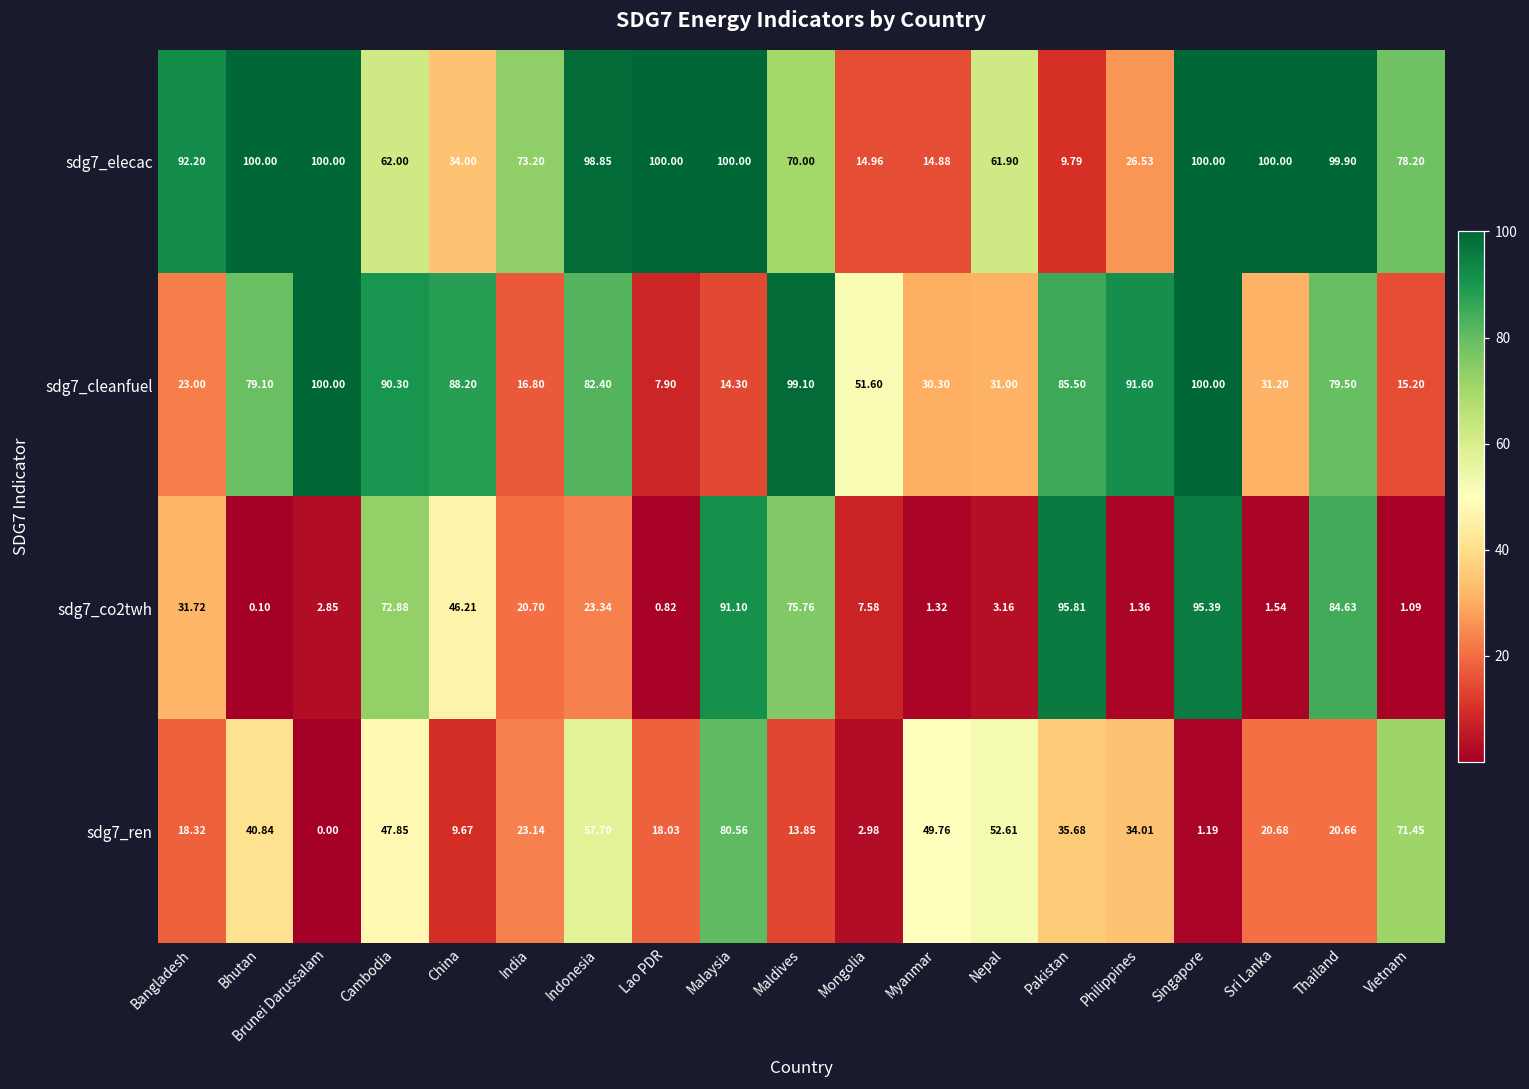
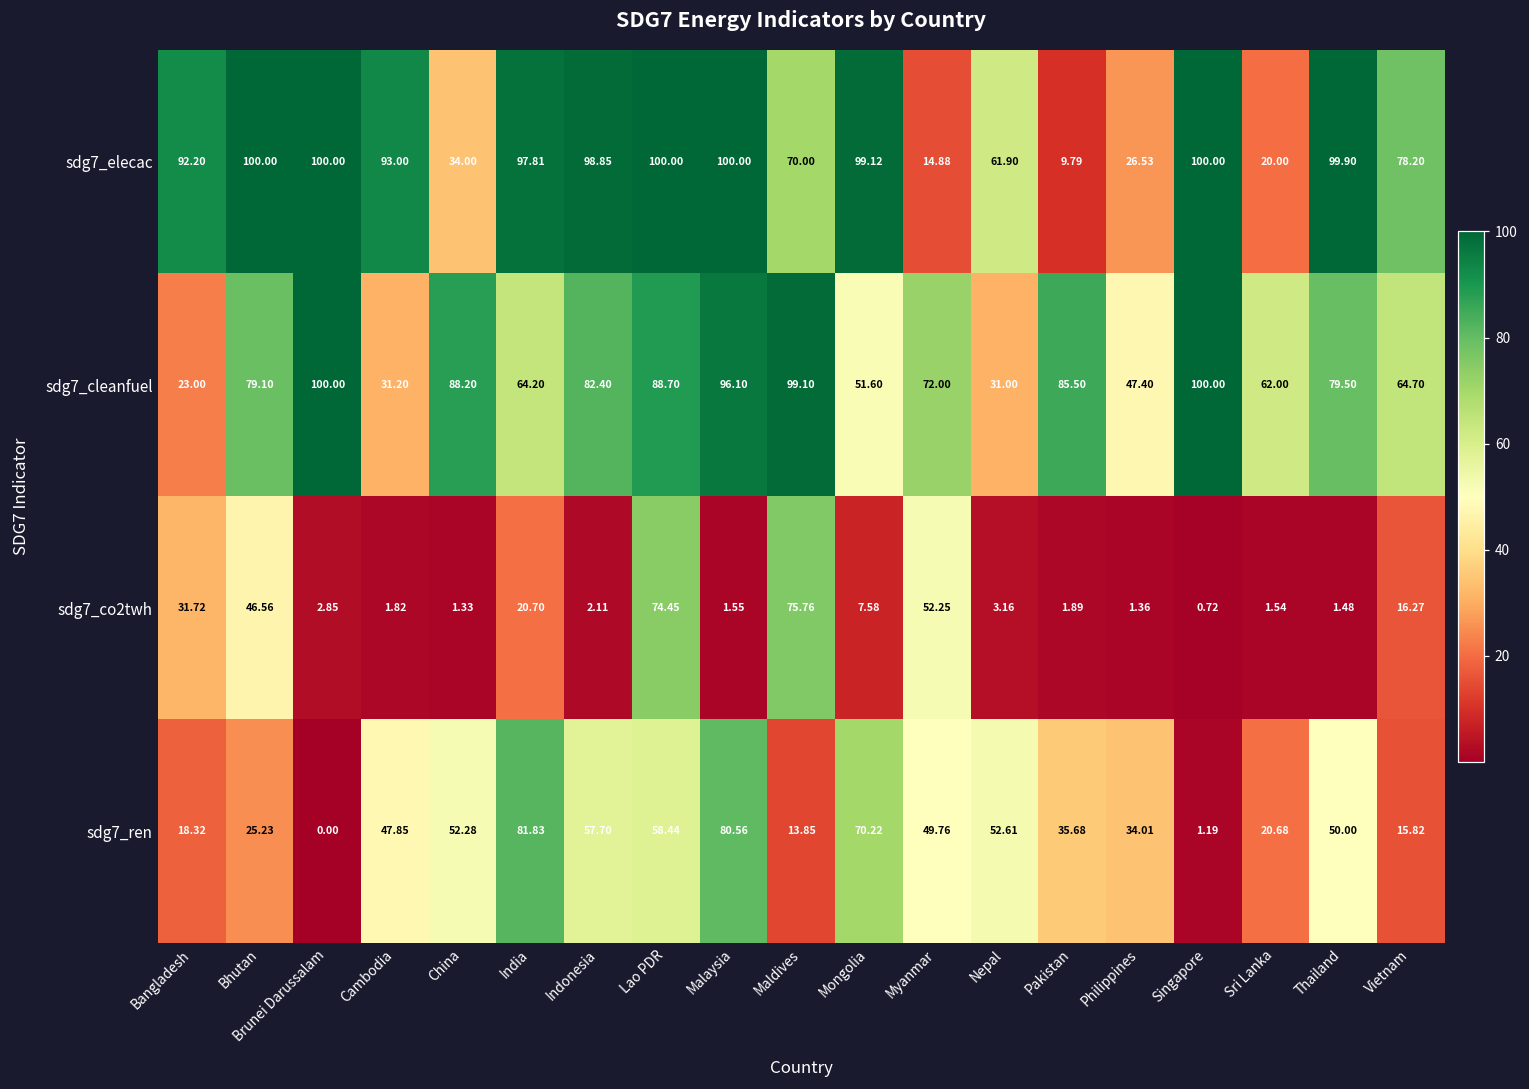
  {
    "sdg7_elecac": {
      "Bangladesh": 92.20,
      "Bhutan": 100.00,
      "Brunei Darussalam": 100.00,
-     "Cambodia": 62.00,
+     "Cambodia": 93.00,
      "China": 34.00,
-     "India": 73.20,
+     "India": 97.81,
      "Indonesia": 98.85,
      "Lao PDR": 100.00,
      "Malaysia": 100.00,
      "Maldives": 70.00,
-     "Mongolia": 14.96,
+     "Mongolia": 99.12,
      "Myanmar": 14.88,
      "Nepal": 61.90,
      "Pakistan": 9.79,
      "Philippines": 26.53,
      "Singapore": 100.00,
-     "Sri Lanka": 100.00,
+     "Sri Lanka": 20.00,
      "Thailand": 99.90,
      "Vietnam": 78.20
    },
    "sdg7_cleanfuel": {
      "Bangladesh": 23.00,
      "Bhutan": 79.10,
      "Brunei Darussalam": 100.00,
-     "Cambodia": 90.30,
+     "Cambodia": 31.20,
      "China": 88.20,
-     "India": 16.80,
+     "India": 64.20,
      "Indonesia": 82.40,
-     "Lao PDR": 7.90,
-     "Malaysia": 14.30,
+     "Lao PDR": 88.70,
+     "Malaysia": 96.10,
      "Maldives": 99.10,
      "Mongolia": 51.60,
-     "Myanmar": 30.30,
+     "Myanmar": 72.00,
      "Nepal": 31.00,
      "Pakistan": 85.50,
-     "Philippines": 91.60,
+     "Philippines": 47.40,
      "Singapore": 100.00,
-     "Sri Lanka": 31.20,
+     "Sri Lanka": 62.00,
      "Thailand": 79.50,
-     "Vietnam": 15.20
+     "Vietnam": 64.70
    },
    "sdg7_co2twh": {
      "Bangladesh": 31.72,
-     "Bhutan": 0.10,
+     "Bhutan": 46.56,
      "Brunei Darussalam": 2.85,
-     "Cambodia": 72.88,
-     "China": 46.21,
+     "Cambodia": 1.82,
+     "China": 1.33,
      "India": 20.70,
-     "Indonesia": 23.34,
-     "Lao PDR": 0.82,
-     "Malaysia": 91.10,
+     "Indonesia": 2.11,
+     "Lao PDR": 74.45,
+     "Malaysia": 1.55,
      "Maldives": 75.76,
      "Mongolia": 7.58,
-     "Myanmar": 1.32,
+     "Myanmar": 52.25,
      "Nepal": 3.16,
-     "Pakistan": 95.81,
+     "Pakistan": 1.89,
      "Philippines": 1.36,
-     "Singapore": 95.39,
+     "Singapore": 0.72,
      "Sri Lanka": 1.54,
-     "Thailand": 84.63,
-     "Vietnam": 1.09
+     "Thailand": 1.48,
+     "Vietnam": 16.27
    },
    "sdg7_ren": {
      "Bangladesh": 18.32,
-     "Bhutan": 40.84,
+     "Bhutan": 25.23,
      "Brunei Darussalam": 0.00,
      "Cambodia": 47.85,
-     "China": 9.67,
-     "India": 23.14,
+     "China": 52.28,
+     "India": 81.83,
      "Indonesia": 57.70,
-     "Lao PDR": 18.03,
+     "Lao PDR": 58.44,
      "Malaysia": 80.56,
      "Maldives": 13.85,
-     "Mongolia": 2.98,
+     "Mongolia": 70.22,
      "Myanmar": 49.76,
      "Nepal": 52.61,
      "Pakistan": 35.68,
      "Philippines": 34.01,
      "Singapore": 1.19,
      "Sri Lanka": 20.68,
-     "Thailand": 20.66,
-     "Vietnam": 71.45
+     "Thailand": 50.00,
+     "Vietnam": 15.82
    }
  }
